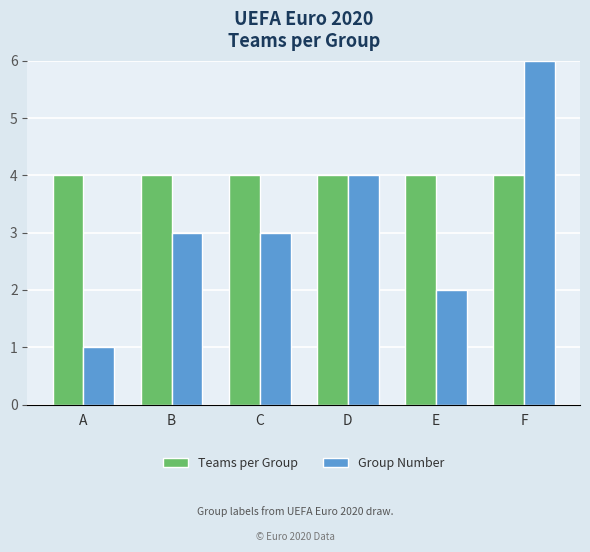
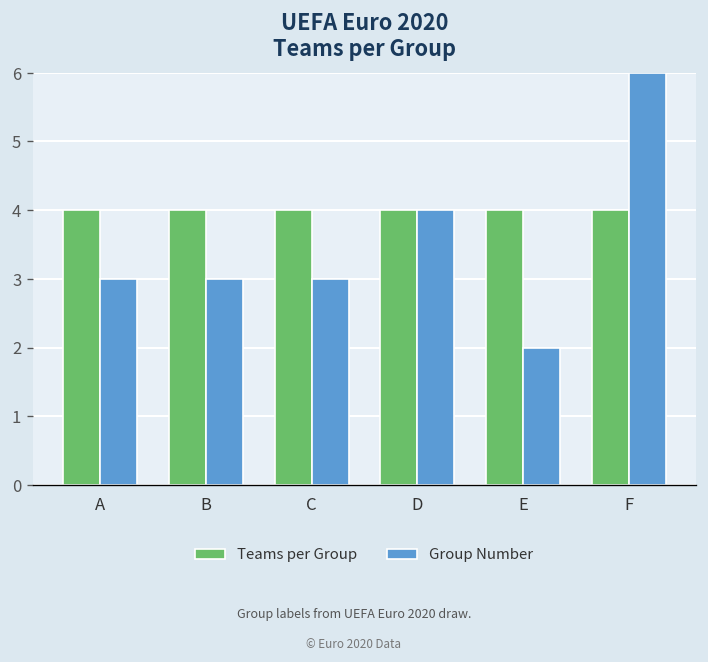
  {
    "Teams per Group": {
      "A": 4,
      "B": 4,
      "C": 4,
      "D": 4,
      "E": 4,
      "F": 4
    },
    "Group Number": {
-     "A": 1,
+     "A": 3,
      "B": 3,
      "C": 3,
      "D": 4,
      "E": 2,
      "F": 6
    }
  }
